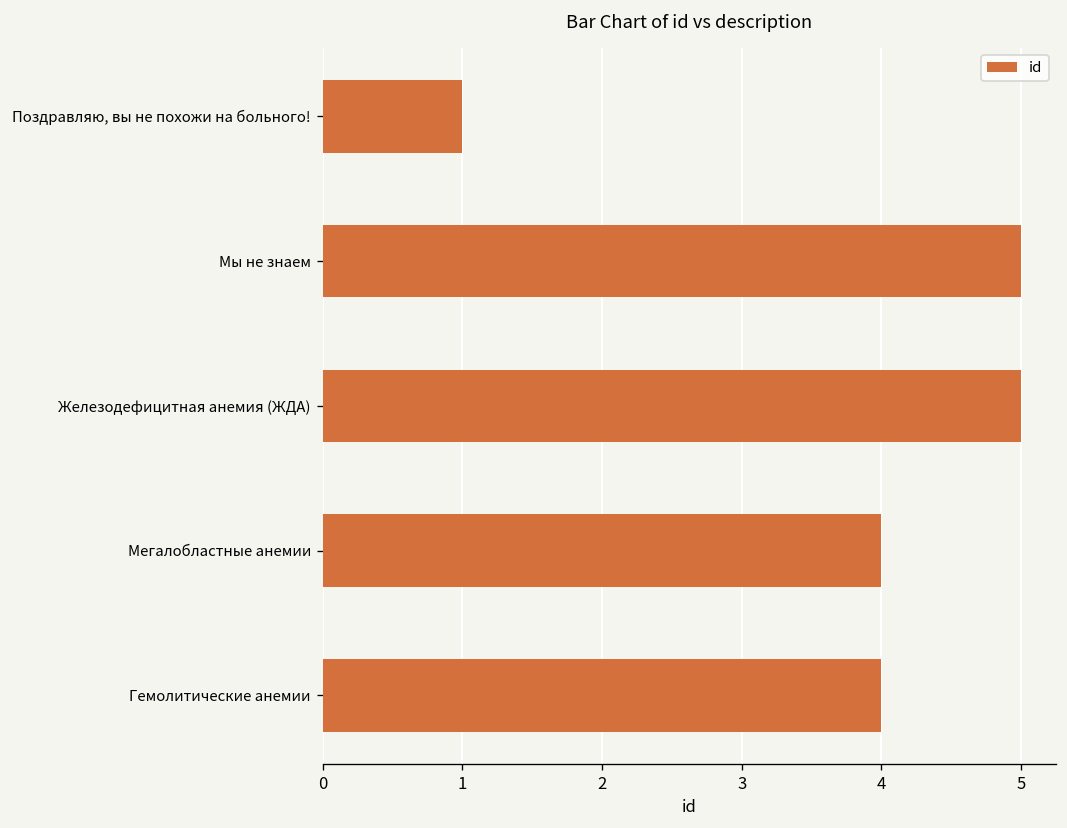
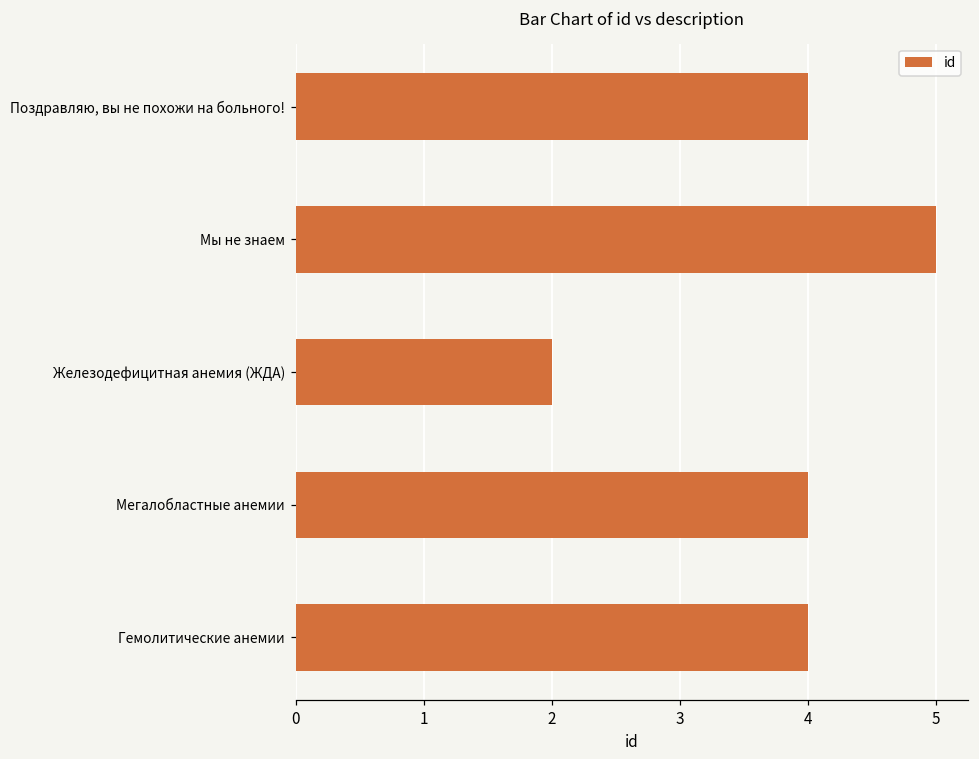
  {
-   "Поздравляю, вы не похожи на больного!": 1,
+   "Поздравляю, вы не похожи на больного!": 4,
    "Мы не знаем": 5,
-   "Железодефицитная анемия (ЖДА)": 5,
+   "Железодефицитная анемия (ЖДА)": 2,
    "Мегалобластные анемии": 4,
    "Гемолитические анемии": 4
  }
